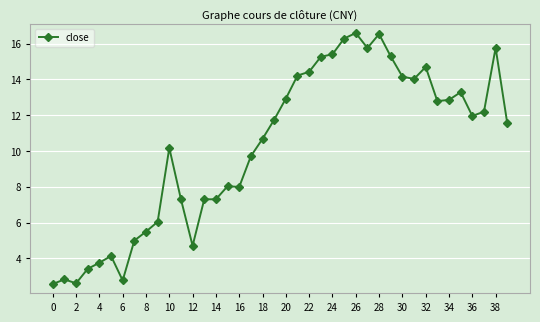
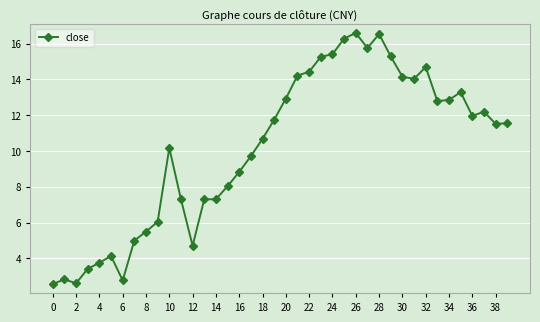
  {
    "0": 2.6,
    "2": 2.6,
    "4": 3.8,
    "6": 2.8,
    "8": 5.5,
    "10": 10.2,
    "12": 4.7,
    "14": 7.3,
-   "16": 8.0,
+   "16": 8.8,
    "18": 10.7,
    "20": 12.9,
    "22": 14.4,
    "24": 15.4,
    "26": 16.6,
    "28": 16.5,
    "30": 14.2,
    "32": 14.7,
    "34": 12.9,
    "36": 12.0,
-   "38": 15.8
+   "38": 11.5
  }
